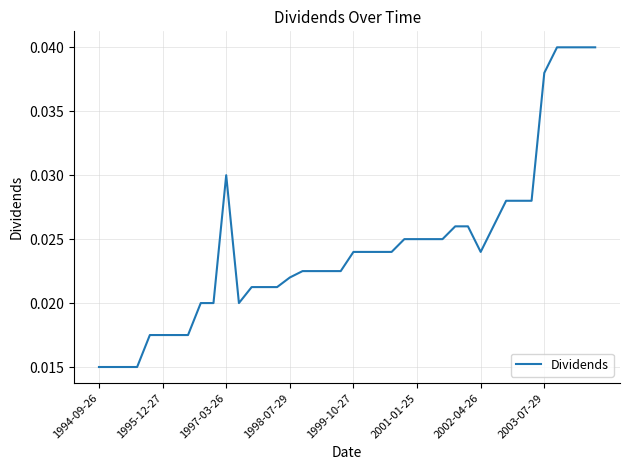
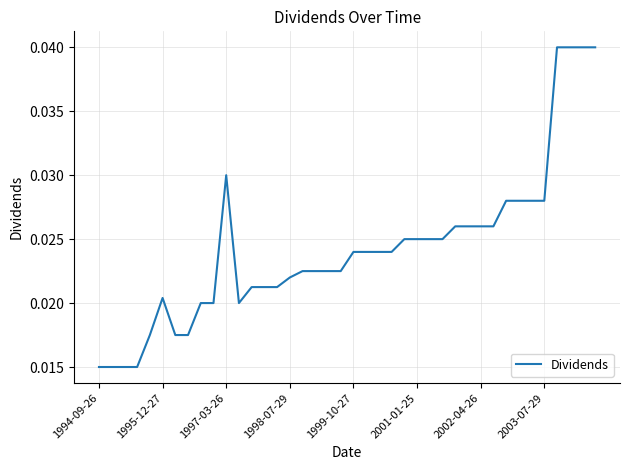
  {
    "1994-09-26": 0.0150,
-   "1995-12-27": 0.0175,
+   "1995-12-27": 0.0204,
    "1997-03-26": 0.0300,
    "1998-07-29": 0.0220,
    "1999-10-27": 0.0240,
    "2001-01-25": 0.0250,
-   "2002-04-26": 0.024,
-   "2003-07-29": 0.038
+   "2002-04-26": 0.026,
+   "2003-07-29": 0.028
  }
